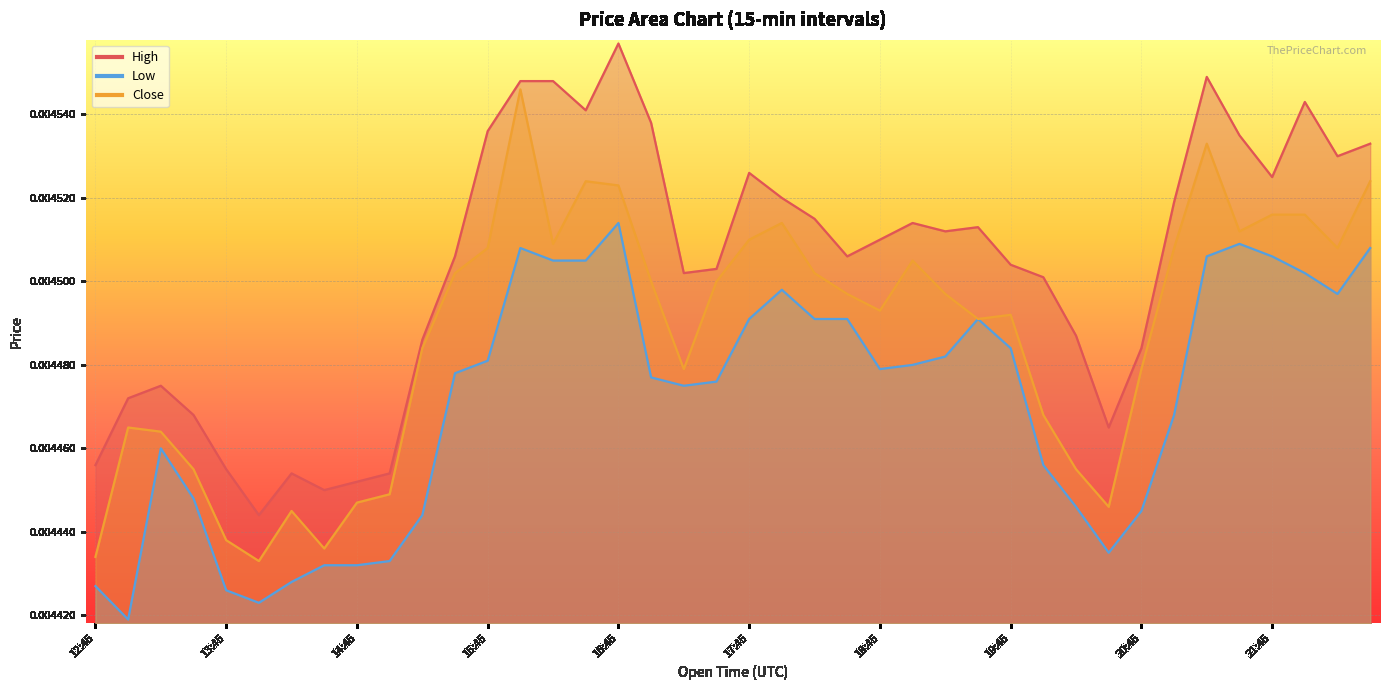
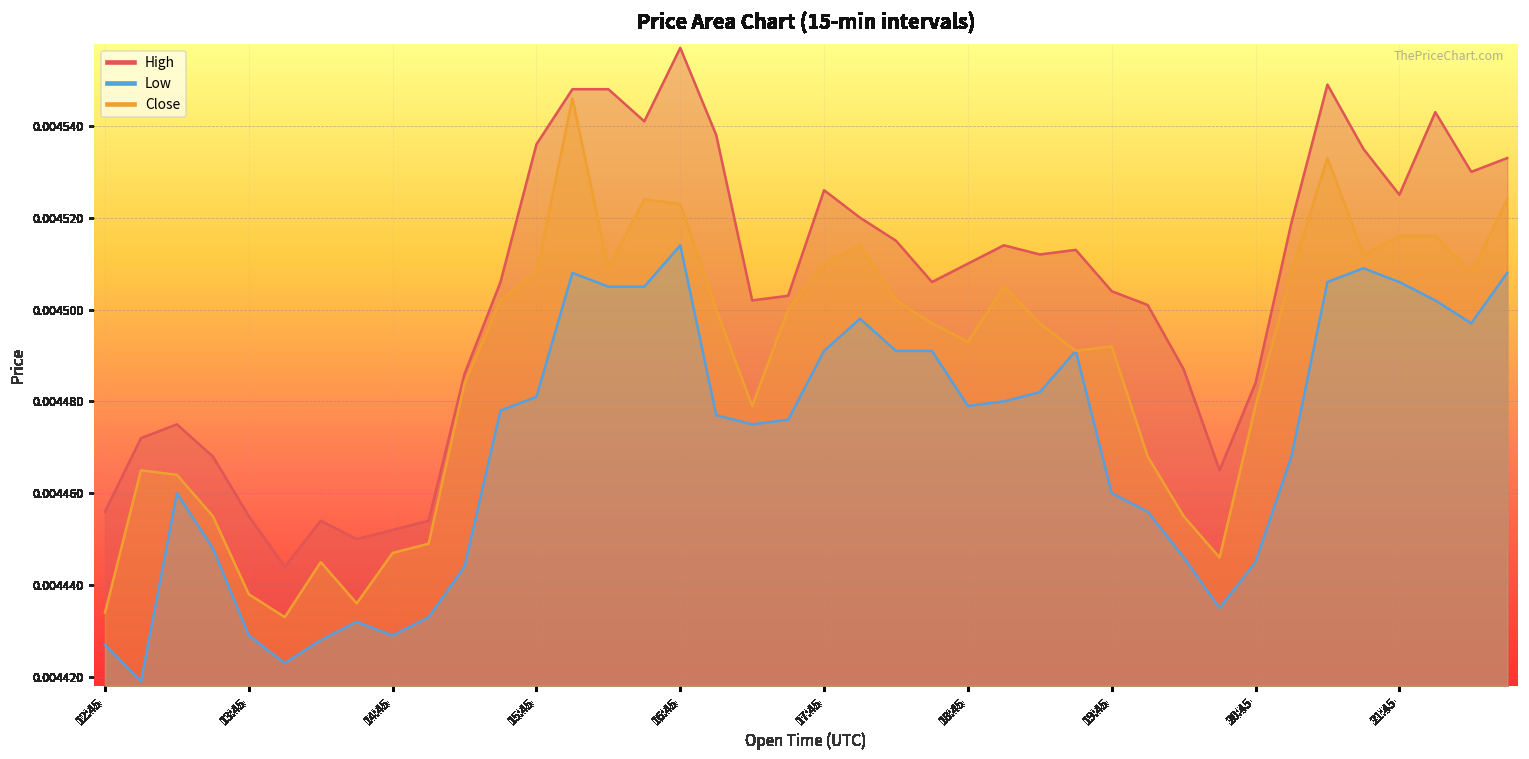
  {
    "Low": {
      "12:45": 0.004427,
-     "13:45": 0.004426,
-     "14:45": 0.004432,
+     "13:45": 0.004429,
+     "14:45": 0.004429,
      "15:45": 0.004481,
      "16:45": 0.004514,
      "17:45": 0.004491,
      "18:45": 0.004479,
-     "19:45": 0.004484,
+     "19:45": 0.004460,
      "20:45": 0.004445,
      "21:45": 0.004506
    }
  }
